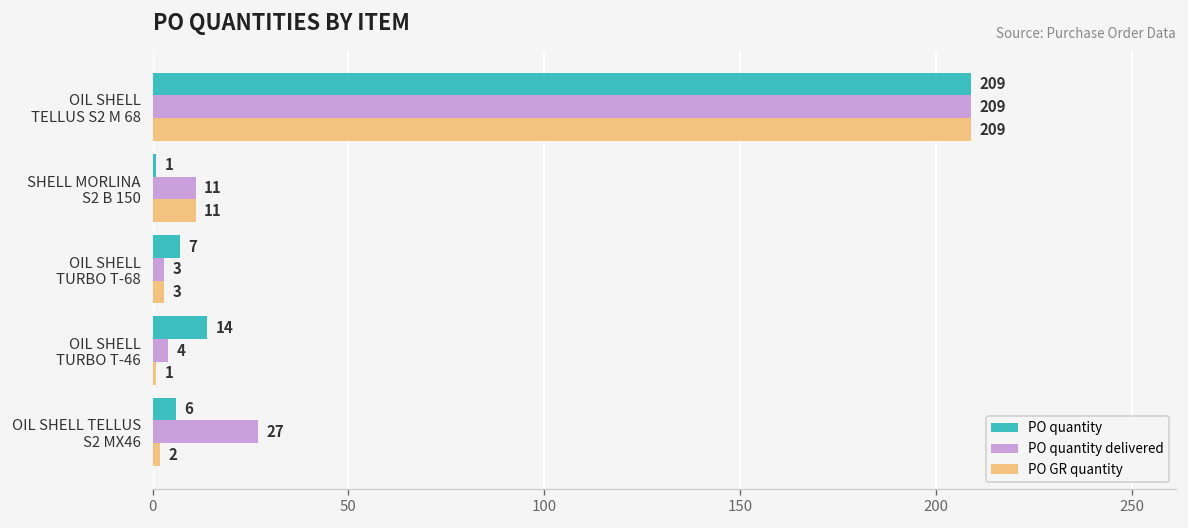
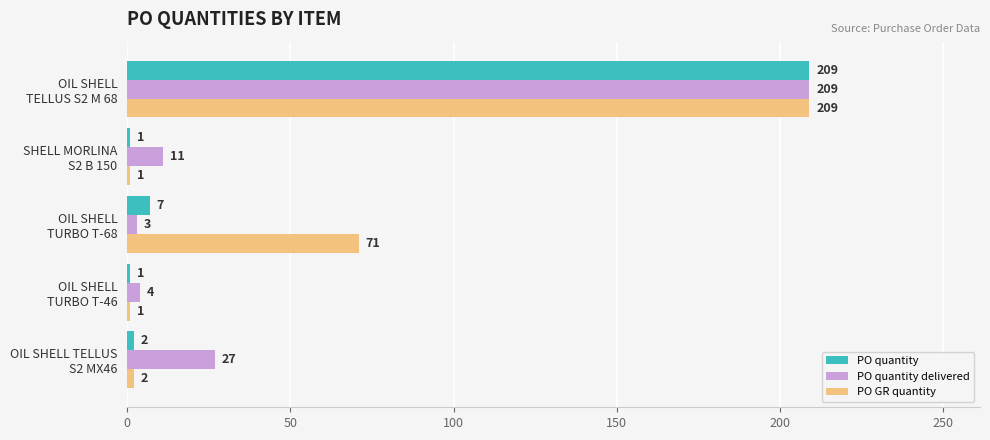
  {
    "PO quantity": {
      "OIL SHELL TELLUS S2 M 68": 209,
      "SHELL MORLINA S2 B 150": 1,
      "OIL SHELL TURBO T-68": 7,
-     "OIL SHELL TURBO T-46": 14,
-     "OIL SHELL TELLUS S2 MX46": 6
+     "OIL SHELL TURBO T-46": 1,
+     "OIL SHELL TELLUS S2 MX46": 2
    },
    "PO quantity delivered": {
      "OIL SHELL TELLUS S2 M 68": 209,
      "SHELL MORLINA S2 B 150": 11,
      "OIL SHELL TURBO T-68": 3,
      "OIL SHELL TURBO T-46": 4,
      "OIL SHELL TELLUS S2 MX46": 27
    },
    "PO GR quantity": {
      "OIL SHELL TELLUS S2 M 68": 209,
-     "SHELL MORLINA S2 B 150": 11,
-     "OIL SHELL TURBO T-68": 3,
+     "SHELL MORLINA S2 B 150": 1,
+     "OIL SHELL TURBO T-68": 71,
      "OIL SHELL TURBO T-46": 1,
      "OIL SHELL TELLUS S2 MX46": 2
    }
  }
